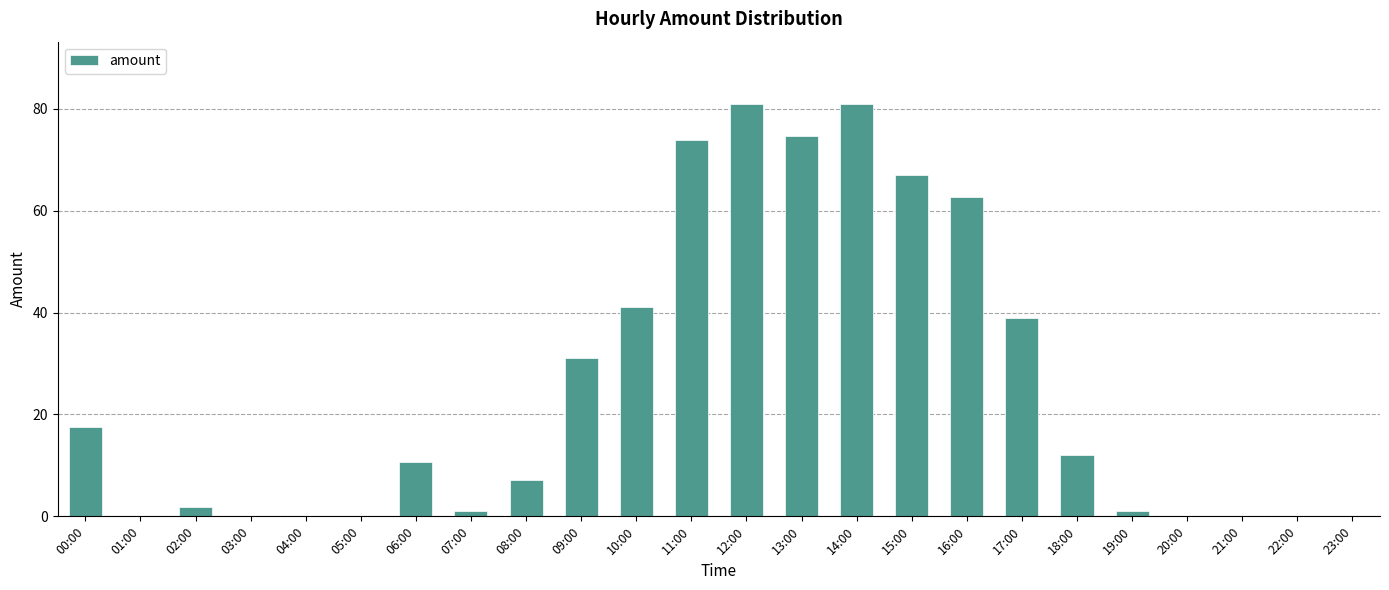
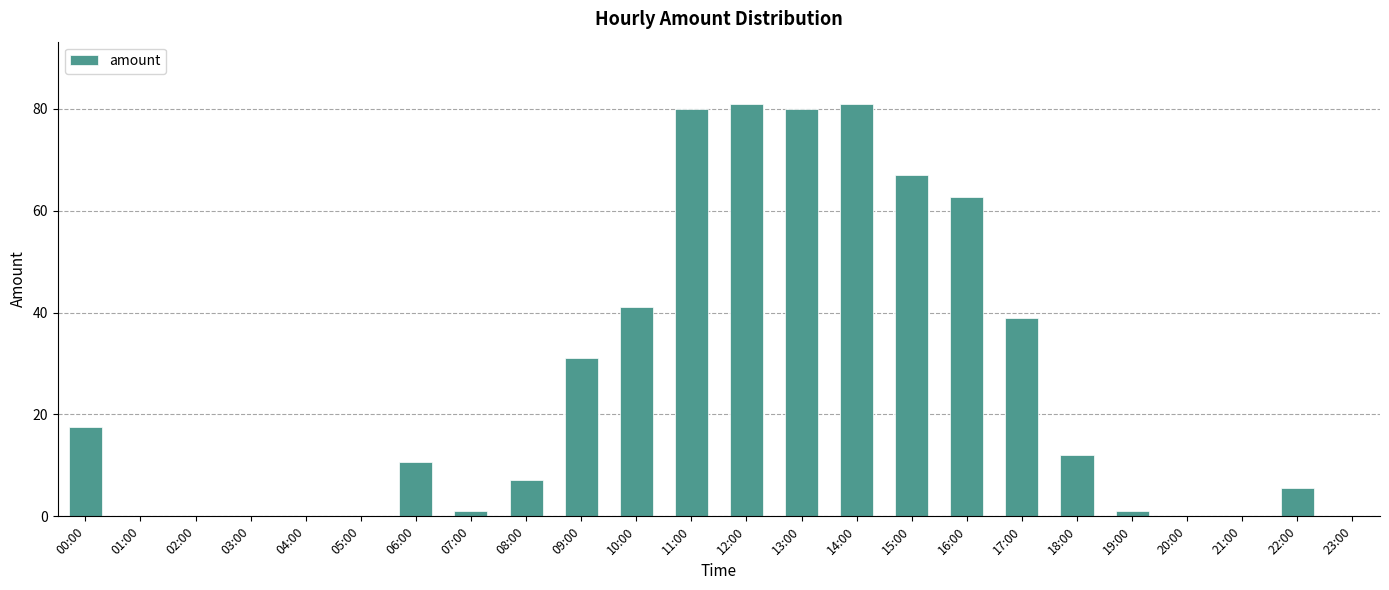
  {
    "00:00": 18,
    "01:00": 0,
-   "02:00": 2,
+   "02:00": 0,
    "03:00": 0,
    "04:00": 0,
    "05:00": 0,
    "06:00": 11,
    "07:00": 1,
    "08:00": 7,
    "09:00": 31,
    "10:00": 41,
-   "11:00": 74,
+   "11:00": 80,
    "12:00": 81,
-   "13:00": 75,
+   "13:00": 80,
    "14:00": 81,
    "15:00": 67,
    "16:00": 63,
    "17:00": 39,
    "18:00": 12,
    "19:00": 1,
    "20:00": 0,
    "21:00": 0,
-   "22:00": 0,
+   "22:00": 6,
    "23:00": 0
  }
